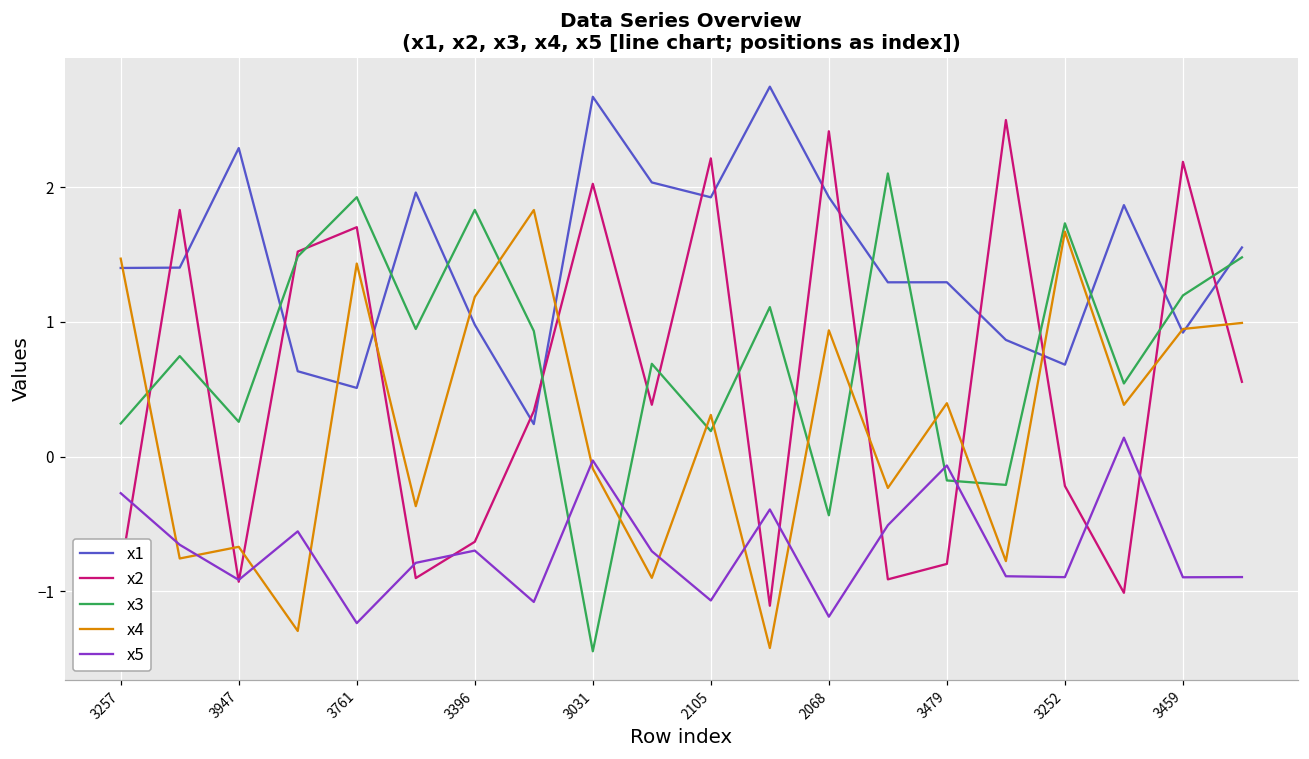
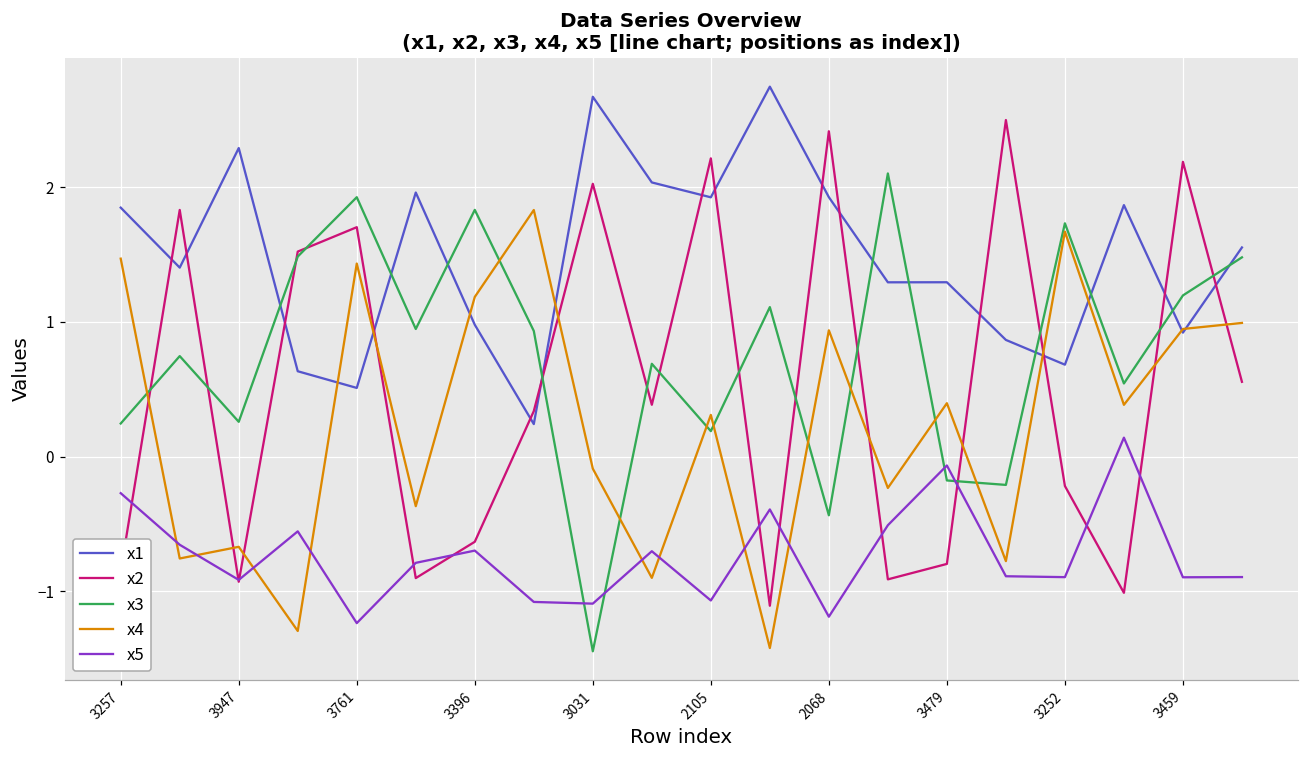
  {
    "x1": {
-     "3257": 1.40,
+     "3257": 1.85,
      "3947": 2.29,
      "3761": 0.51,
      "3396": 0.98,
      "3031": 2.67,
      "2105": 1.93,
      "2068": 1.93,
      "3479": 1.30,
      "3252": 0.68,
      "3459": 0.92
    },
    "x2": {
      "3761": 1.70,
      "3396": -0.63,
      "3031": 2.03,
      "2105": 2.22,
      "2068": 2.42,
      "3479": -0.80,
      "3252": -0.22,
      "3459": 2.19
    },
    "x3": {
      "3257": 0.25,
      "3947": 0.26,
      "3761": 1.93,
      "3396": 1.83,
      "3031": -1.45,
      "2105": 0.19,
      "2068": -0.44,
      "3479": -0.18,
      "3252": 1.73,
      "3459": 1.20
    },
    "x4": {
      "3257": 1.47,
      "3947": -0.67,
      "3761": 1.43,
      "3396": 1.19,
      "3031": -0.09,
      "2105": 0.31,
      "2068": 0.94,
      "3479": 0.40,
      "3252": 1.67,
      "3459": 0.95
    },
    "x5": {
      "3257": -0.27,
      "3761": -1.24,
      "3396": -0.70,
-     "3031": -0.03,
+     "3031": -1.09,
      "2105": -1.07,
      "2068": -1.19,
      "3479": -0.07,
      "3252": -0.90,
      "3459": -0.90
    }
  }
